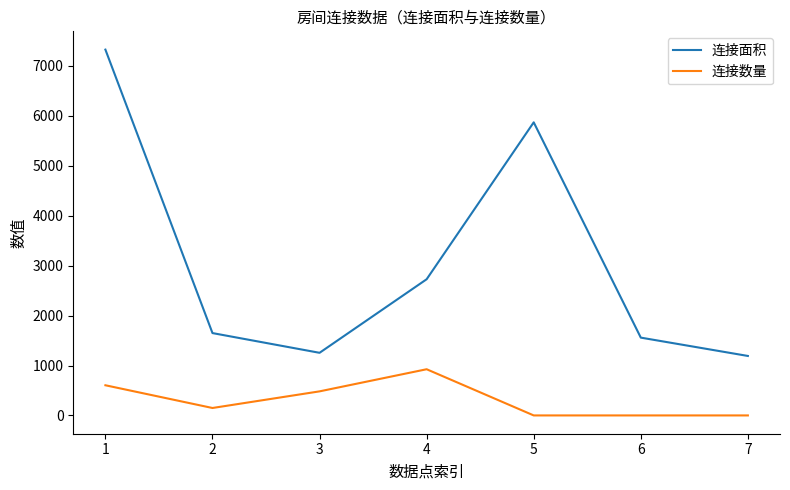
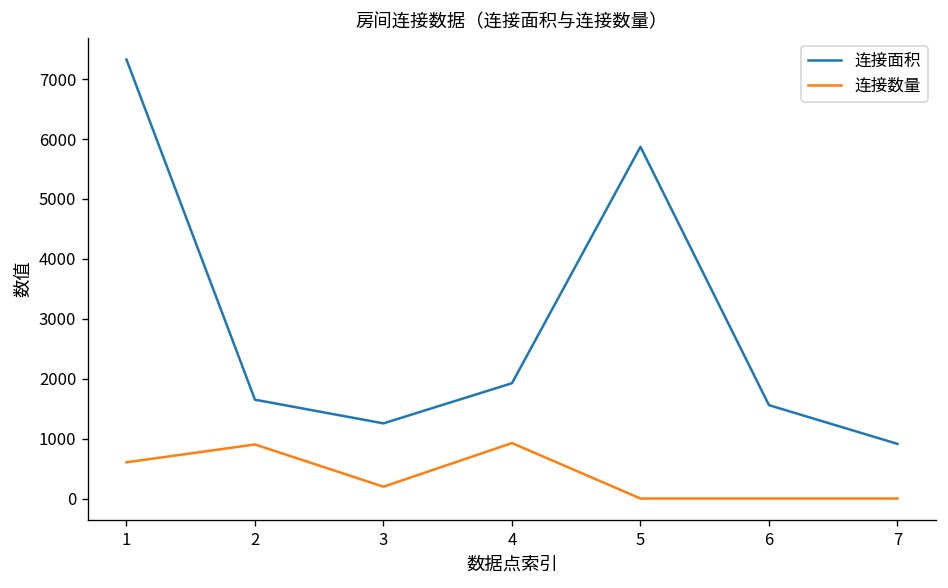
  {
    "连接面积": {
      "1": 7300,
      "2": 1700,
      "3": 1300,
-     "4": 2700,
+     "4": 1900,
      "5": 5900,
      "6": 1600,
-     "7": 1200
+     "7": 900
    },
    "连接数量": {
      "1": 600,
-     "2": 200,
-     "3": 500,
+     "2": 900,
+     "3": 200,
      "4": 900,
      "5": 0,
      "6": 0,
      "7": 0
    }
  }
